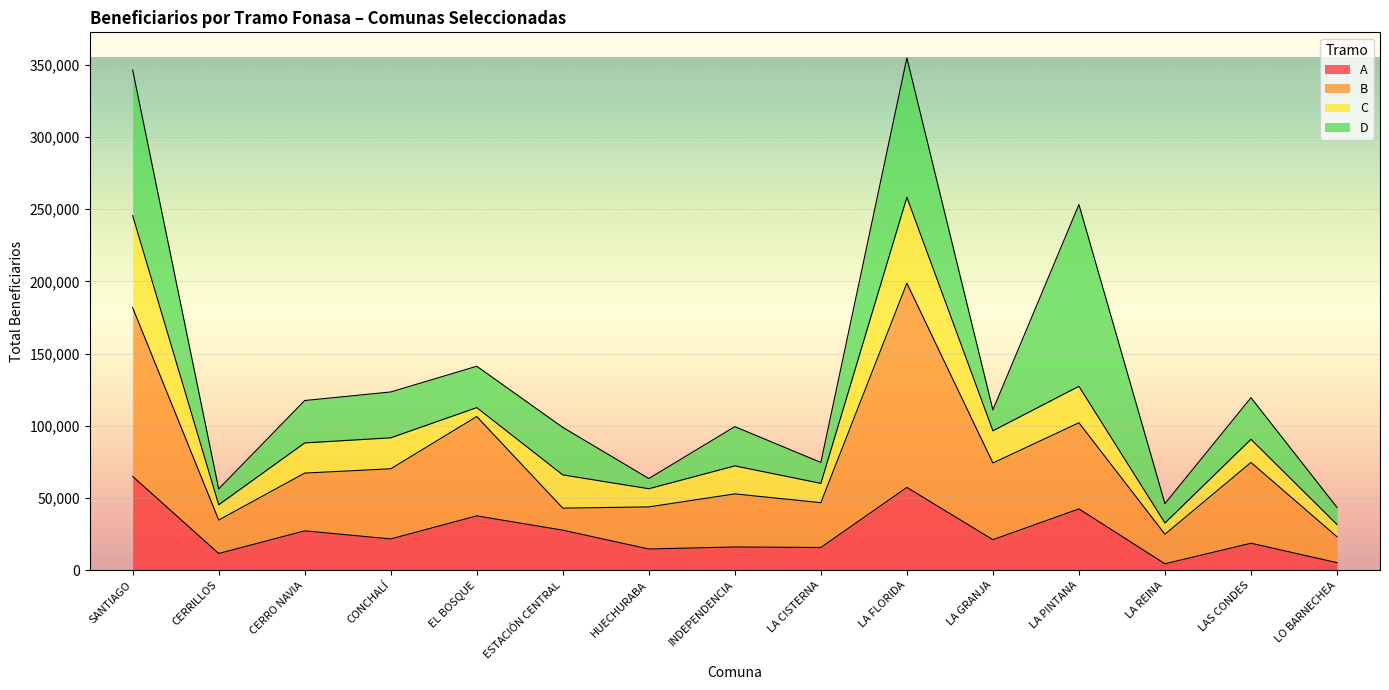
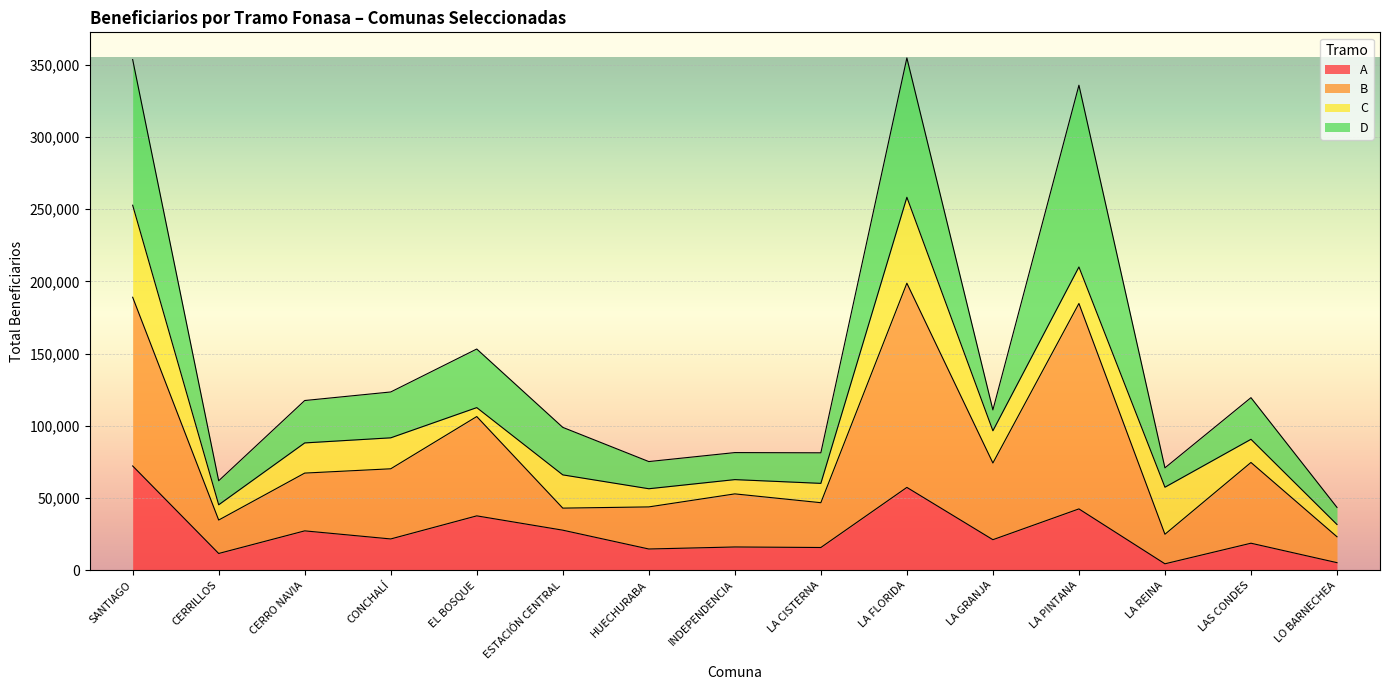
  {
    "A": {
-     "SANTIAGO": "65,000",
+     "SANTIAGO": "72,000",
      "CERRILLOS": "12,000",
      "CERRO NAVIA": "27,000",
      "CONCHALÍ": "22,000",
      "EL BOSQUE": "38,000",
      "ESTACIÓN CENTRAL": "28,000",
      "HUECHURABA": "15,000",
      "INDEPENDENCIA": "16,000",
      "LA CISTERNA": "16,000",
      "LA FLORIDA": "57,000",
      "LA GRANJA": "21,000",
      "LA PINTANA": "42,000",
      "LA REINA": "4,000",
      "LAS CONDES": "19,000",
      "LO BARNECHEA": "5,000"
    },
    "B": {
      "SANTIAGO": "117,000",
      "CERRILLOS": "23,000",
      "CERRO NAVIA": "40,000",
      "CONCHALÍ": "49,000",
      "EL BOSQUE": "69,000",
      "ESTACIÓN CENTRAL": "15,000",
      "HUECHURABA": "29,000",
      "INDEPENDENCIA": "37,000",
      "LA CISTERNA": "31,000",
      "LA FLORIDA": "141,000",
      "LA GRANJA": "53,000",
-     "LA PINTANA": "60,000",
+     "LA PINTANA": "142,000",
      "LA REINA": "20,000",
      "LAS CONDES": "56,000",
      "LO BARNECHEA": "18,000"
    },
    "C": {
      "SANTIAGO": "64,000",
      "CERRILLOS": "11,000",
      "CERRO NAVIA": "21,000",
      "CONCHALÍ": "21,000",
      "EL BOSQUE": "6,000",
      "ESTACIÓN CENTRAL": "23,000",
      "HUECHURABA": "13,000",
-     "INDEPENDENCIA": "19,000",
+     "INDEPENDENCIA": "10,000",
      "LA CISTERNA": "13,000",
      "LA FLORIDA": "59,000",
      "LA GRANJA": "22,000",
      "LA PINTANA": "25,000",
-     "LA REINA": "8,000",
+     "LA REINA": "33,000",
      "LAS CONDES": "16,000",
      "LO BARNECHEA": "8,000"
    },
    "D": {
      "SANTIAGO": "101,000",
-     "CERRILLOS": "11,000",
+     "CERRILLOS": "17,000",
      "CERRO NAVIA": "29,000",
      "CONCHALÍ": "32,000",
-     "EL BOSQUE": "29,000",
+     "EL BOSQUE": "41,000",
      "ESTACIÓN CENTRAL": "33,000",
-     "HUECHURABA": "7,000",
-     "INDEPENDENCIA": "27,000",
-     "LA CISTERNA": "14,000",
+     "HUECHURABA": "19,000",
+     "INDEPENDENCIA": "19,000",
+     "LA CISTERNA": "21,000",
      "LA FLORIDA": "96,000",
      "LA GRANJA": "14,000",
      "LA PINTANA": "126,000",
      "LA REINA": "13,000",
      "LAS CONDES": "29,000",
      "LO BARNECHEA": "12,000"
    }
  }
